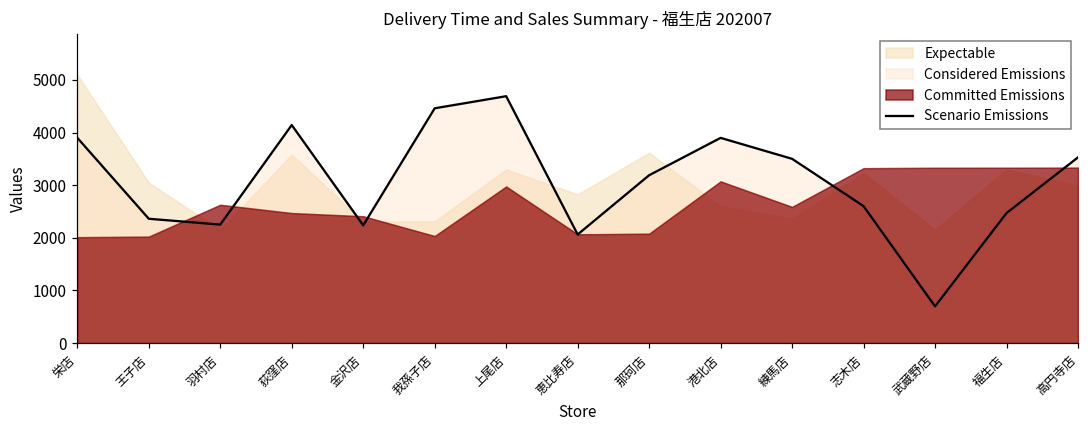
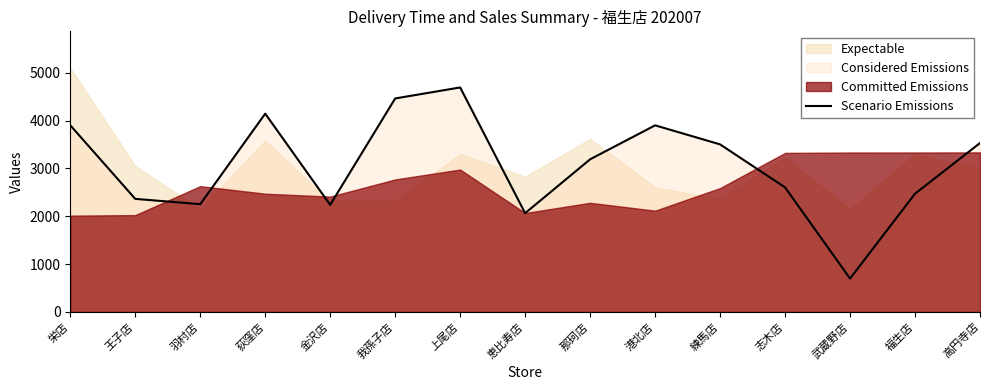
  {
    "Committed Emissions": {
      "栄店": 2000,
      "王子店": 2000,
      "羽村店": 2600,
      "荻窪店": 2500,
      "金沢店": 2400,
-     "我孫子店": 2000,
+     "我孫子店": 2800,
      "上尾店": 3000,
-     "那珂店": 2100,
-     "港北店": 3100,
+     "那珂店": 2300,
+     "港北店": 2100,
      "練馬店": 2600,
      "志木店": 3300,
      "武蔵野店": 3300,
      "高円寺店": 3300
    }
  }
